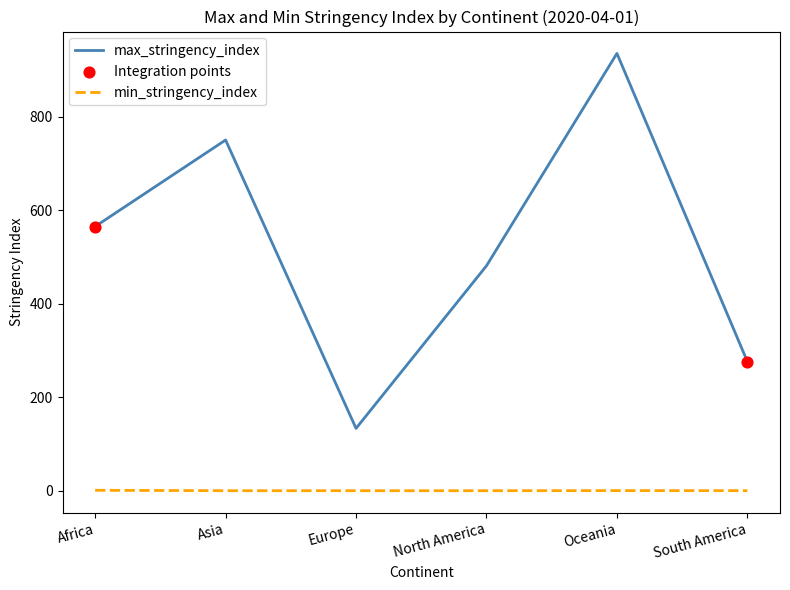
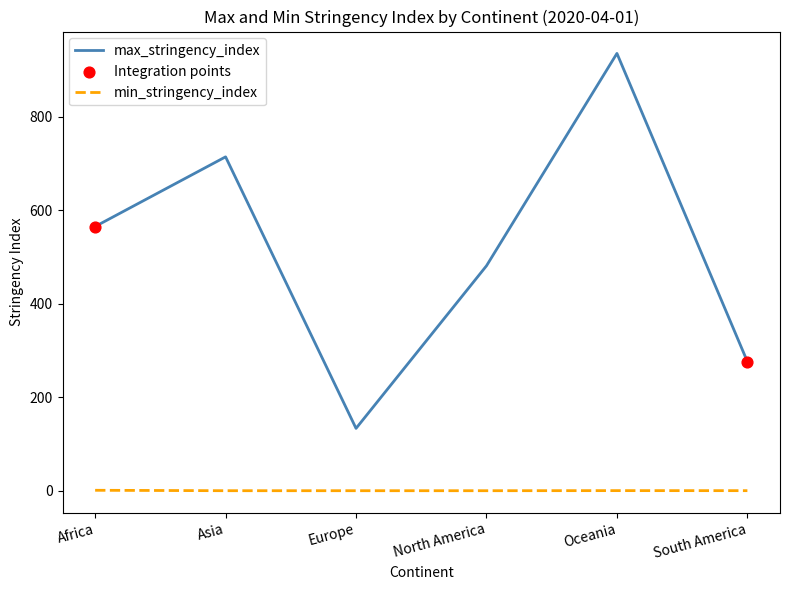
  {
    "max_stringency_index": {
-     "Asia": 750,
+     "Asia": 710,
      "Europe": 130,
      "North America": 480,
      "Oceania": 940
    },
    "min_stringency_index": {
      "Africa": 0,
      "Asia": 0,
      "Europe": 0,
      "North America": 0,
      "Oceania": 0,
      "South America": 0
    }
  }
